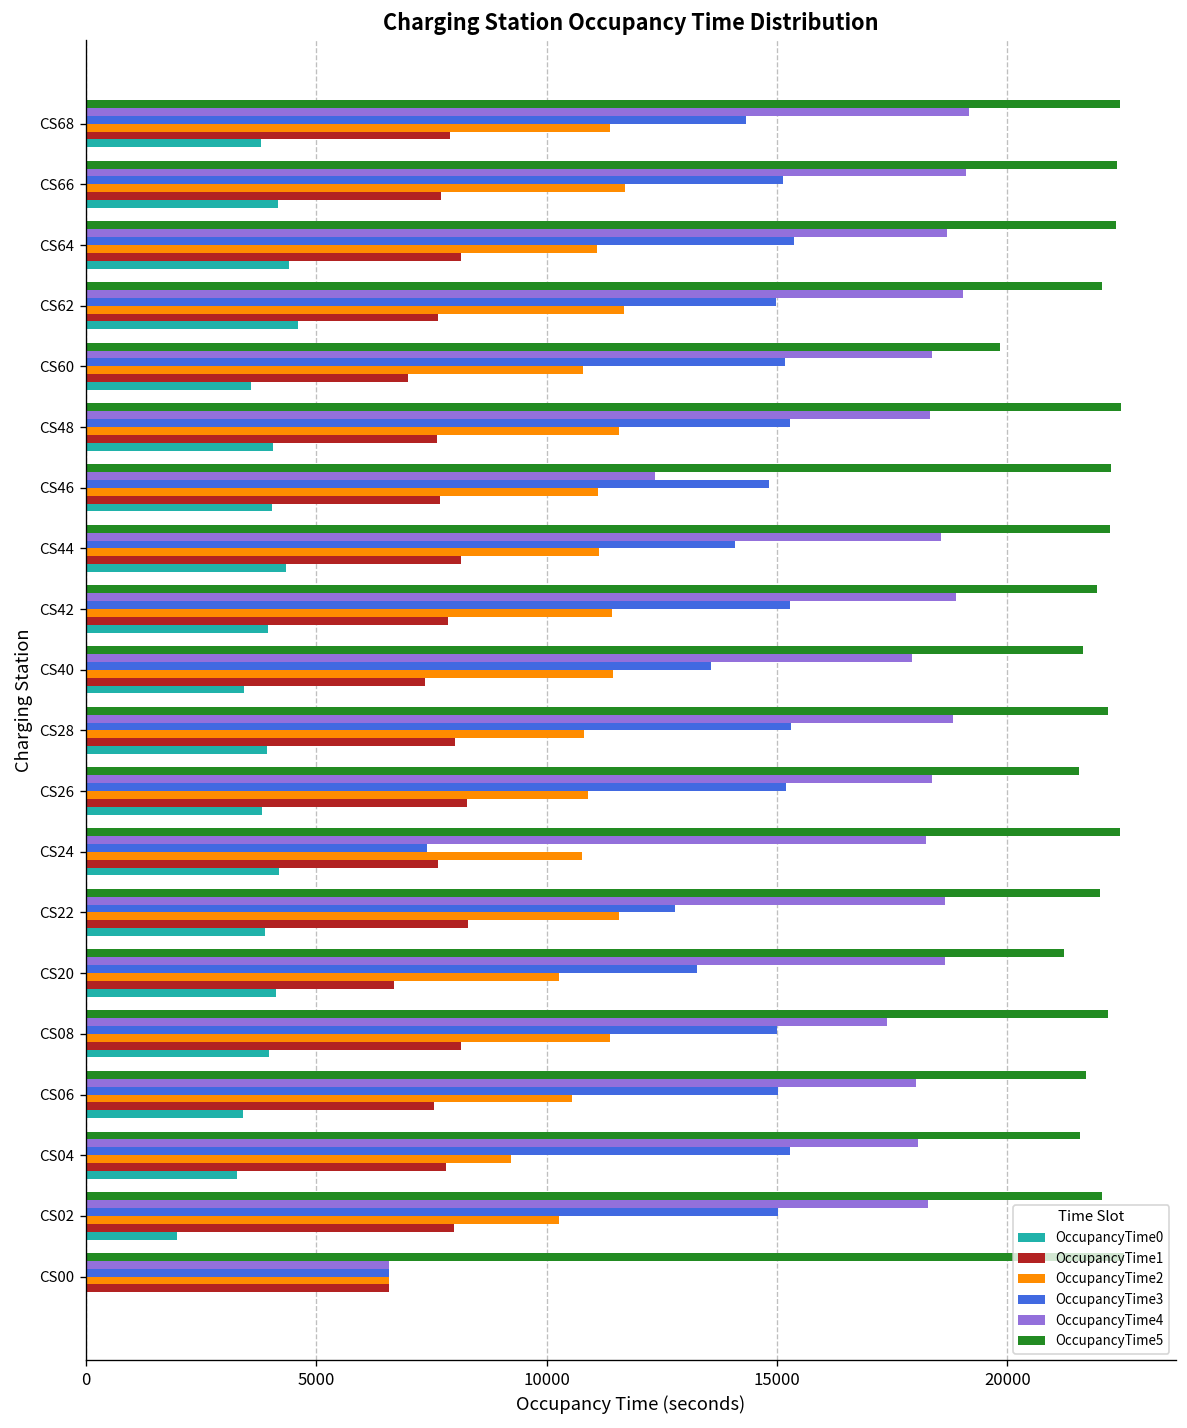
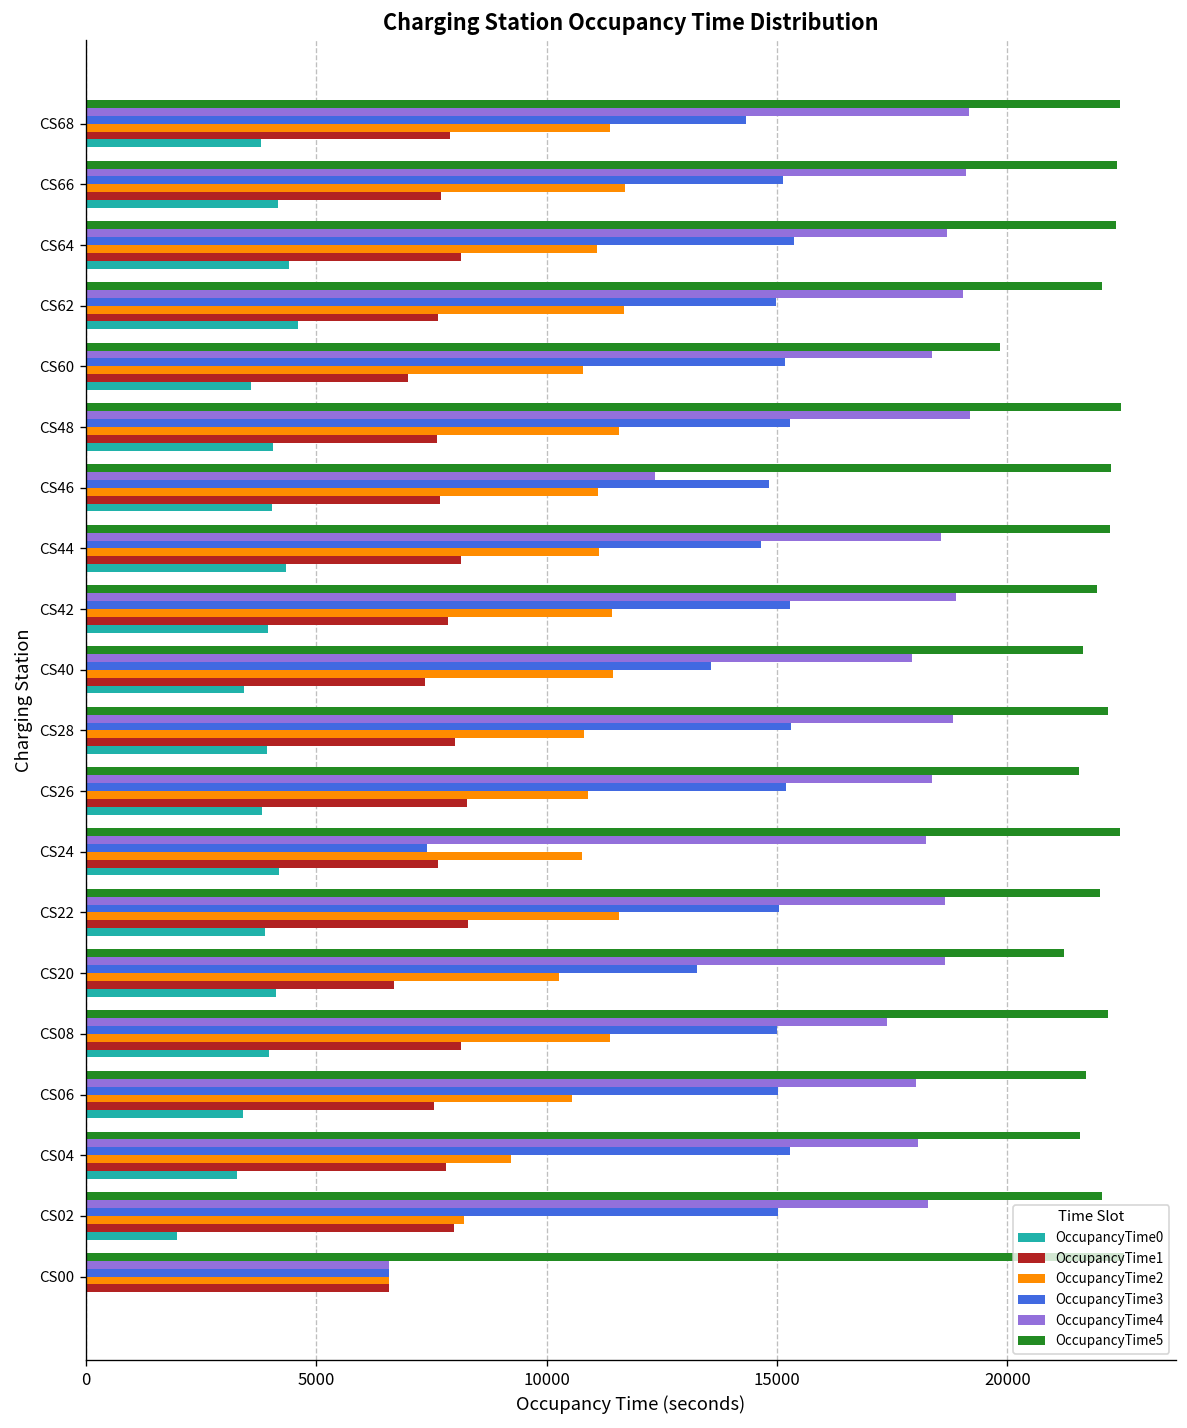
  {
    "OccupancyTime0": {
      "CS68": 3800,
      "CS66": 4200,
      "CS64": 4400,
      "CS62": 4600,
      "CS60": 3600,
      "CS48": 4100,
      "CS46": 4000,
      "CS44": 4300,
      "CS42": 3900,
      "CS40": 3400,
      "CS28": 3900,
      "CS26": 3800,
      "CS24": 4200,
      "CS22": 3900,
      "CS20": 4100,
      "CS08": 4000,
      "CS06": 3400,
      "CS04": 3300,
      "CS02": 2000,
      "CS00": 0
    },
    "OccupancyTime1": {
      "CS68": 7900,
      "CS66": 7700,
      "CS64": 8100,
      "CS62": 7700,
      "CS60": 7000,
      "CS48": 7600,
      "CS46": 7700,
      "CS44": 8100,
      "CS42": 7900,
      "CS40": 7400,
      "CS28": 8000,
      "CS26": 8300,
      "CS24": 7600,
      "CS22": 8300,
      "CS20": 6700,
      "CS08": 8100,
      "CS06": 7600,
      "CS04": 7800,
      "CS02": 8000,
      "CS00": 6600
    },
    "OccupancyTime2": {
      "CS68": 11400,
      "CS66": 11700,
      "CS64": 11100,
      "CS62": 11700,
      "CS60": 10800,
      "CS48": 11600,
      "CS46": 11100,
      "CS44": 11100,
      "CS42": 11400,
      "CS40": 11400,
      "CS28": 10800,
      "CS26": 10900,
      "CS24": 10800,
      "CS22": 11600,
      "CS20": 10300,
      "CS08": 11400,
      "CS06": 10500,
      "CS04": 9200,
-     "CS02": 10300,
+     "CS02": 8200,
      "CS00": 6600
    },
    "OccupancyTime3": {
      "CS68": 14300,
      "CS66": 15100,
      "CS64": 15400,
      "CS62": 15000,
      "CS60": 15200,
      "CS48": 15300,
      "CS46": 14800,
-     "CS44": 14100,
+     "CS44": 14700,
      "CS42": 15300,
      "CS40": 13600,
      "CS28": 15300,
      "CS26": 15200,
      "CS24": 7400,
-     "CS22": 12800,
+     "CS22": 15000,
      "CS20": 13300,
      "CS08": 15000,
      "CS06": 15000,
      "CS04": 15300,
      "CS02": 15000,
      "CS00": 6600
    },
    "OccupancyTime4": {
      "CS68": 19200,
      "CS66": 19100,
      "CS64": 18700,
      "CS62": 19000,
      "CS60": 18400,
-     "CS48": 18300,
+     "CS48": 19200,
      "CS46": 12300,
      "CS44": 18600,
      "CS42": 18900,
      "CS40": 17900,
      "CS28": 18800,
      "CS26": 18400,
      "CS24": 18200,
      "CS22": 18600,
      "CS20": 18600,
      "CS08": 17400,
      "CS06": 18000,
      "CS04": 18100,
      "CS02": 18300,
      "CS00": 6600
    },
    "OccupancyTime5": {
      "CS68": 22400,
      "CS66": 22400,
      "CS64": 22400,
      "CS62": 22100,
      "CS60": 19800,
      "CS48": 22500,
      "CS46": 22300,
      "CS44": 22200,
      "CS42": 22000,
      "CS40": 21600,
      "CS28": 22200,
      "CS26": 21600,
      "CS24": 22400,
      "CS22": 22000,
      "CS20": 21200,
      "CS08": 22200,
      "CS06": 21700,
      "CS04": 21600,
      "CS02": 22100
    }
  }
